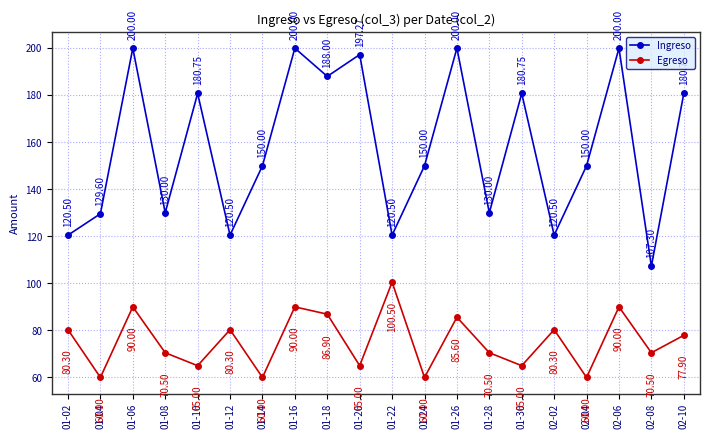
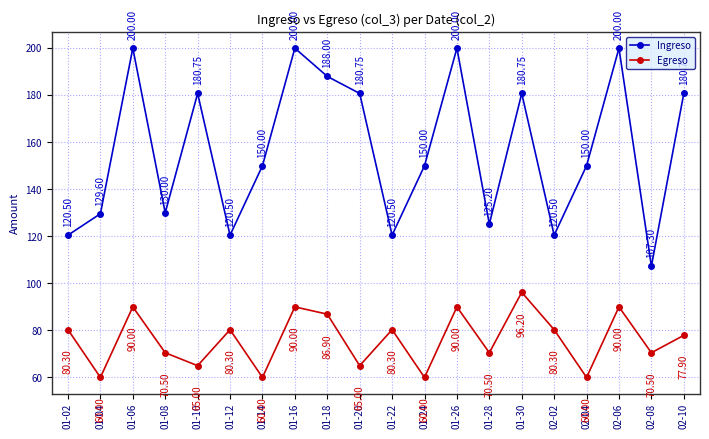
  {
    "Ingreso": {
      "01-02": 120.50,
      "01-04": 129.60,
      "01-06": 200.00,
      "01-08": 130.00,
      "01-10": 180.75,
      "01-12": 120.50,
      "01-14": 150.00,
      "01-16": 200.00,
      "01-18": 188.00,
-     "01-20": 197.27,
+     "01-20": 180.75,
      "01-22": 120.50,
      "01-24": 150.00,
      "01-26": 200.00,
-     "01-28": 130.00,
+     "01-28": 125.20,
      "01-30": 180.75,
      "02-02": 120.50,
      "02-04": 150.00,
      "02-06": 200.00,
      "02-08": 107.30
    },
    "Egreso": {
      "01-02": 80.30,
      "01-04": 60.00,
      "01-06": 90.00,
      "01-08": 70.50,
      "01-10": 65.00,
      "01-12": 80.30,
      "01-14": 60.00,
      "01-16": 90.00,
      "01-18": 86.90,
      "01-20": 65.00,
-     "01-22": 100.50,
+     "01-22": 80.30,
      "01-24": 60.00,
-     "01-26": 85.60,
+     "01-26": 90.00,
      "01-28": 70.50,
-     "01-30": 65.00,
+     "01-30": 96.20,
      "02-02": 80.30,
      "02-04": 60.00,
      "02-06": 90.00,
      "02-08": 70.50,
      "02-10": 77.90
    }
  }
